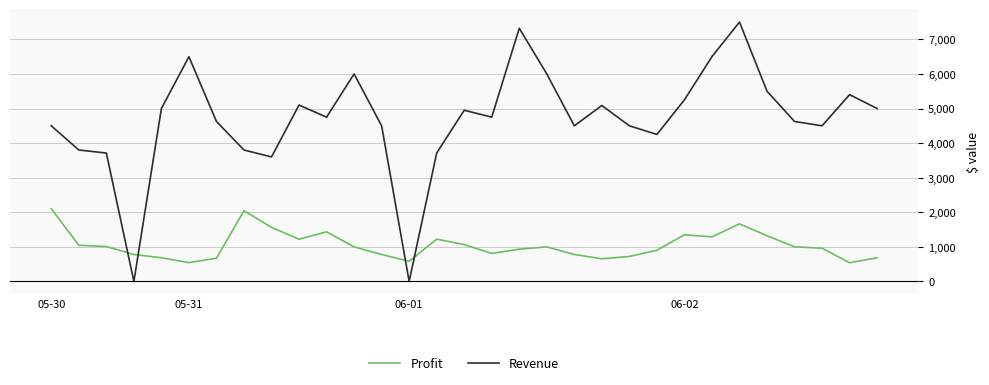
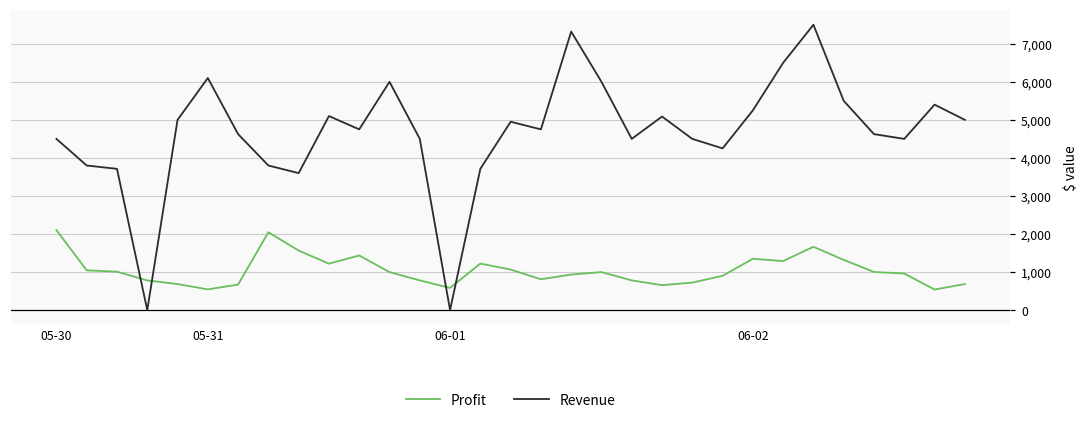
  {
    "Profit": {
      "05-30": "2,100",
      "05-31": "500",
      "06-01": "600",
      "06-02": "1,300"
    },
    "Revenue": {
      "05-30": "4,500",
-     "05-31": "6,500",
+     "05-31": "6,100",
      "06-01": "0",
      "06-02": "5,300"
    }
  }
